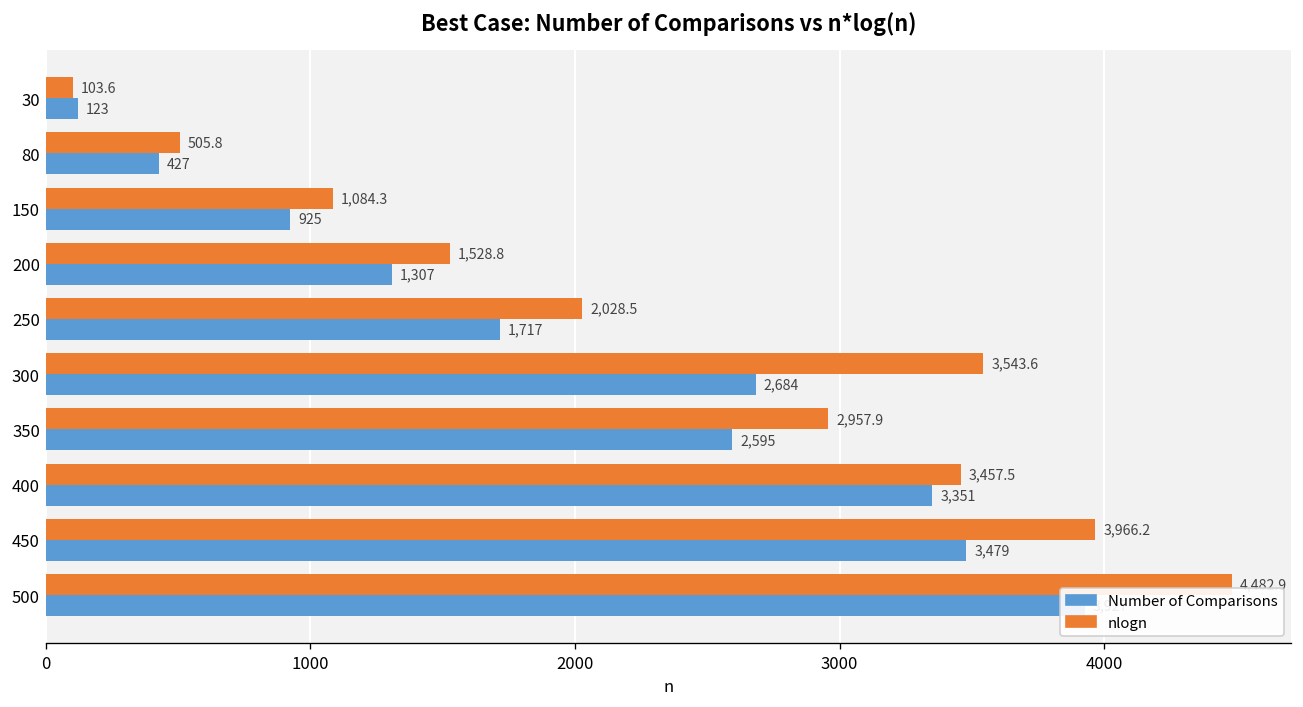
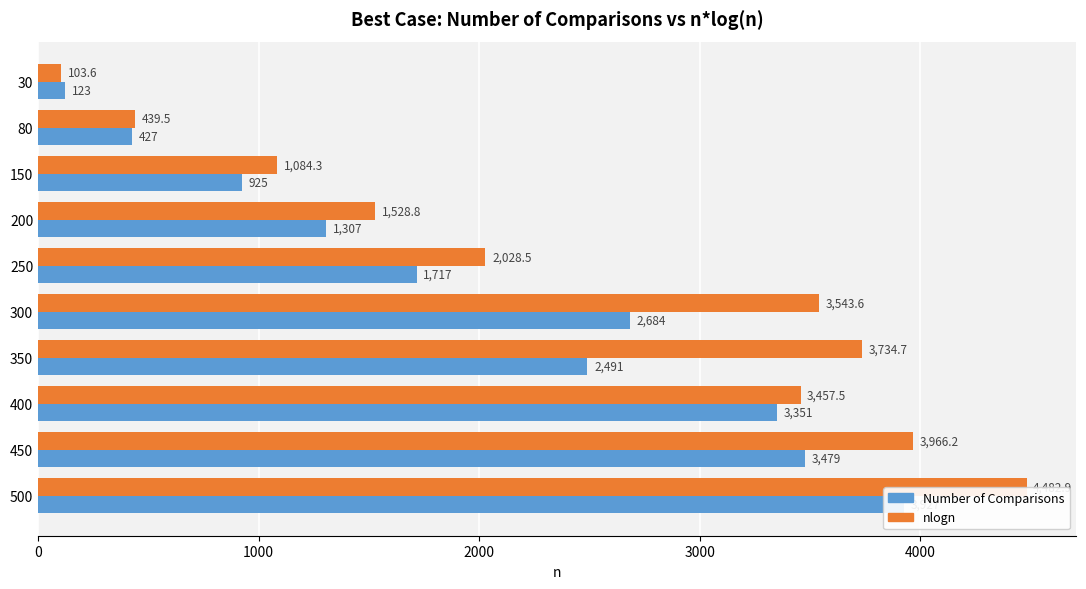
  {
    "Number of Comparisons": {
      "30": "123",
      "80": "427",
      "150": "925",
      "200": "1,307",
      "250": "1,717",
      "300": "2,684",
-     "350": "2,595",
+     "350": "2,491",
      "400": "3,351",
      "450": "3,479"
    },
    "nlogn": {
      "30": "103.6",
-     "80": "505.8",
+     "80": "439.5",
      "150": "1,084.3",
      "200": "1,528.8",
      "250": "2,028.5",
      "300": "3,543.6",
-     "350": "2,957.9",
+     "350": "3,734.7",
      "400": "3,457.5",
      "450": "3,966.2"
    }
  }
